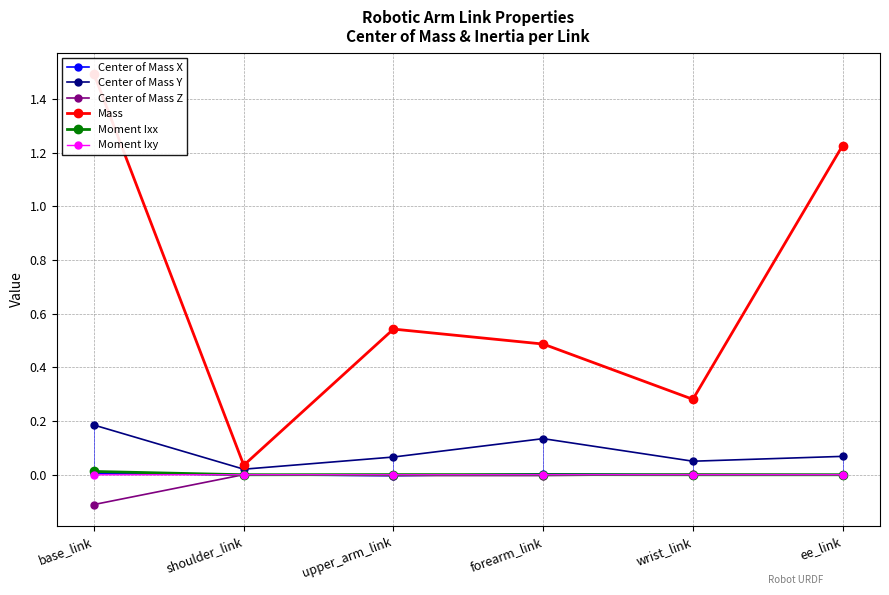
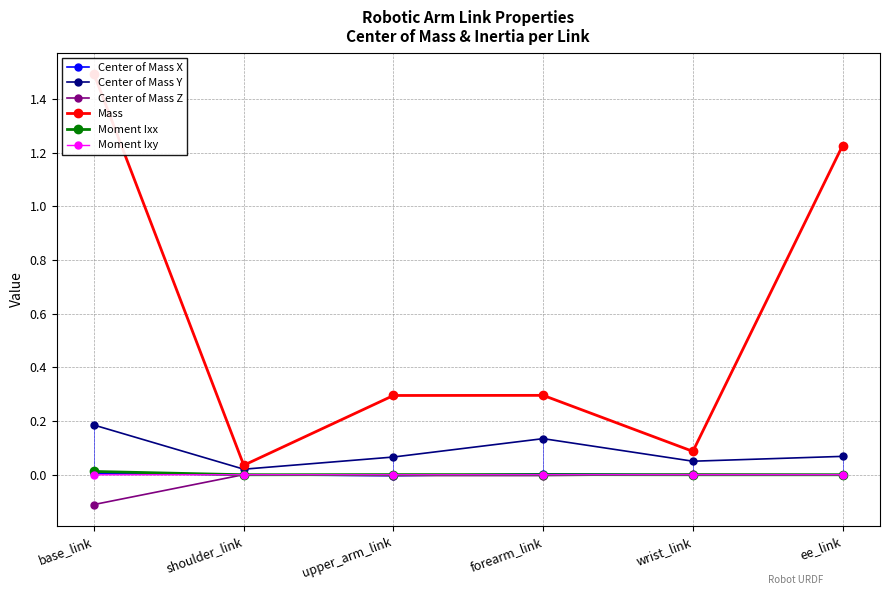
  {
    "Center of Mass Y": {
      "base_link": 0.19,
      "shoulder_link": 0.02,
      "upper_arm_link": 0.07,
      "forearm_link": 0.13,
      "wrist_link": 0.05,
      "ee_link": 0.07
    },
    "Center of Mass Z": {
      "base_link": -0.11
    },
    "Mass": {
      "shoulder_link": 0.04,
-     "upper_arm_link": 0.54,
-     "forearm_link": 0.49,
-     "wrist_link": 0.28,
+     "upper_arm_link": 0.30,
+     "forearm_link": 0.30,
+     "wrist_link": 0.09,
      "ee_link": 1.23
    }
  }
